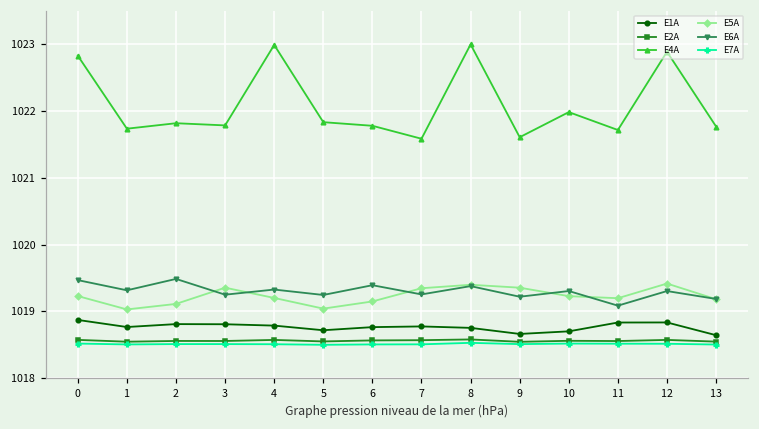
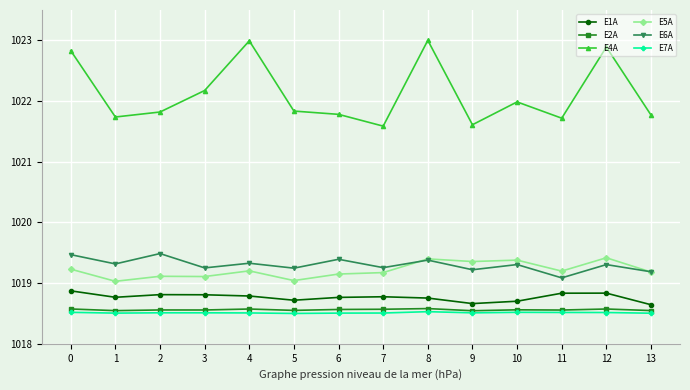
  {
    "E1A": {
      "0": 1018.9,
      "1": 1018.8,
      "2": 1018.8,
      "3": 1018.8,
      "4": 1018.8,
      "5": 1018.7,
      "6": 1018.8,
      "7": 1018.8,
      "8": 1018.8,
      "9": 1018.7,
      "10": 1018.7,
      "11": 1018.8,
      "12": 1018.8,
      "13": 1018.6
    },
    "E4A": {
      "0": 1022.8,
      "1": 1021.7,
      "2": 1021.8,
-     "3": 1021.8,
+     "3": 1022.2,
      "4": 1023.0,
      "5": 1021.8,
      "6": 1021.8,
      "7": 1021.6,
      "8": 1023.0,
      "9": 1021.6,
      "10": 1022.0,
      "11": 1021.7,
      "13": 1021.8
    },
    "E5A": {
      "0": 1019.2,
      "1": 1019.0,
      "2": 1019.1,
-     "3": 1019.4,
+     "3": 1019.1,
      "4": 1019.2,
      "5": 1019.0,
      "6": 1019.1,
-     "7": 1019.3,
+     "7": 1019.2,
      "9": 1019.4,
-     "10": 1019.2,
+     "10": 1019.4,
      "11": 1019.2,
      "12": 1019.4
    },
    "E7A": {
      "0": 1018.5,
      "2": 1018.5,
      "3": 1018.5,
      "4": 1018.5,
      "5": 1018.5,
      "6": 1018.5,
      "7": 1018.5,
      "8": 1018.5,
      "12": 1018.5,
      "13": 1018.5
    }
  }
